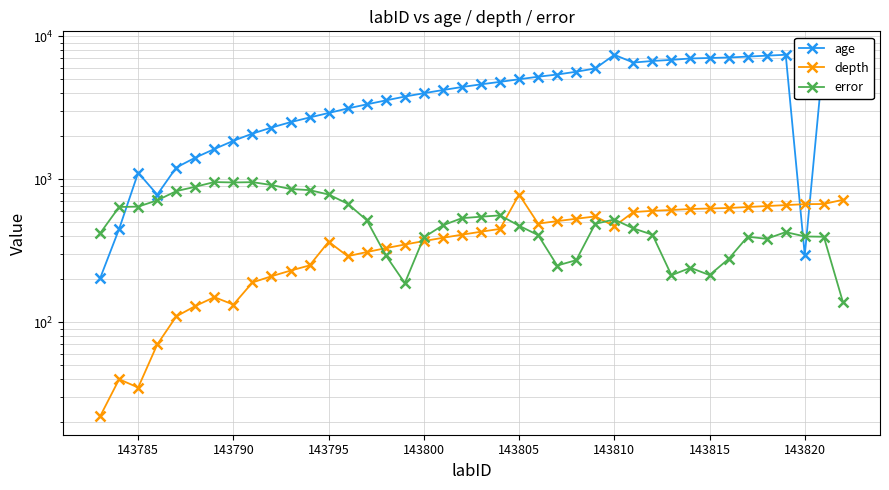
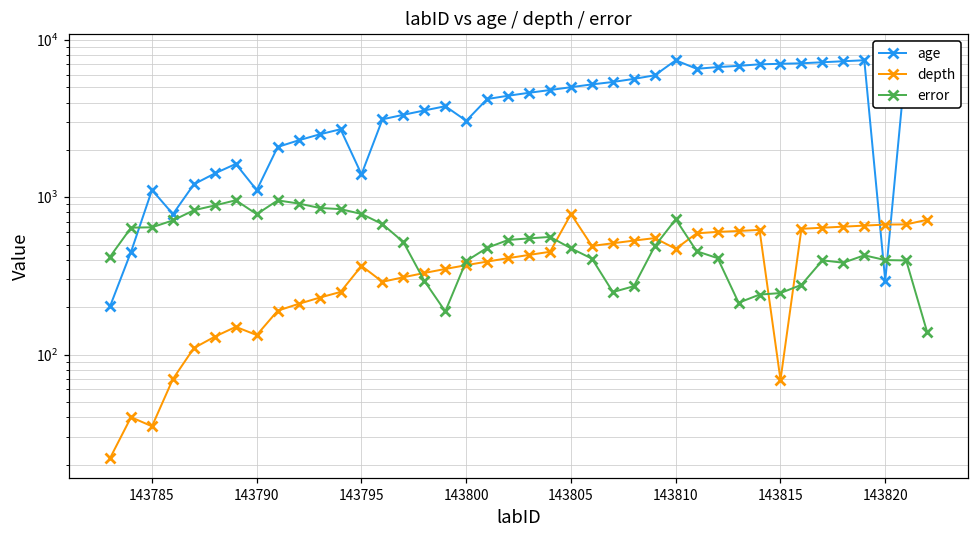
  {
    "age": {
      "143785": 1100,
-     "143790": 1900,
-     "143795": 2900,
-     "143800": 4000,
+     "143790": 1100,
+     "143795": 1400,
+     "143800": 3100,
      "143805": 5000,
      "143810": 7000,
      "143815": 7000,
      "143820": 300
    },
    "depth": {
      "143785": 35,
      "143790": 130,
      "143795": 370,
      "143800": 370,
      "143805": 800,
      "143810": 470,
-     "143815": 600,
+     "143815": 70,
      "143820": 700
    },
    "error": {
      "143785": 600,
-     "143790": 1000,
+     "143790": 800,
      "143795": 800,
      "143800": 390,
      "143805": 470,
-     "143810": 520,
-     "143815": 210,
+     "143810": 700,
+     "143815": 250,
      "143820": 400
    }
  }
